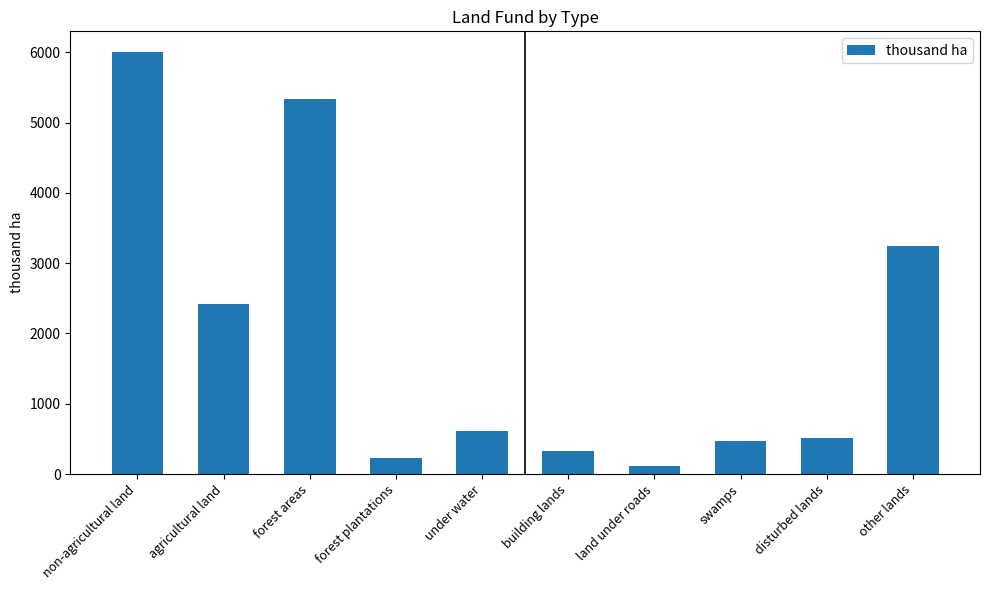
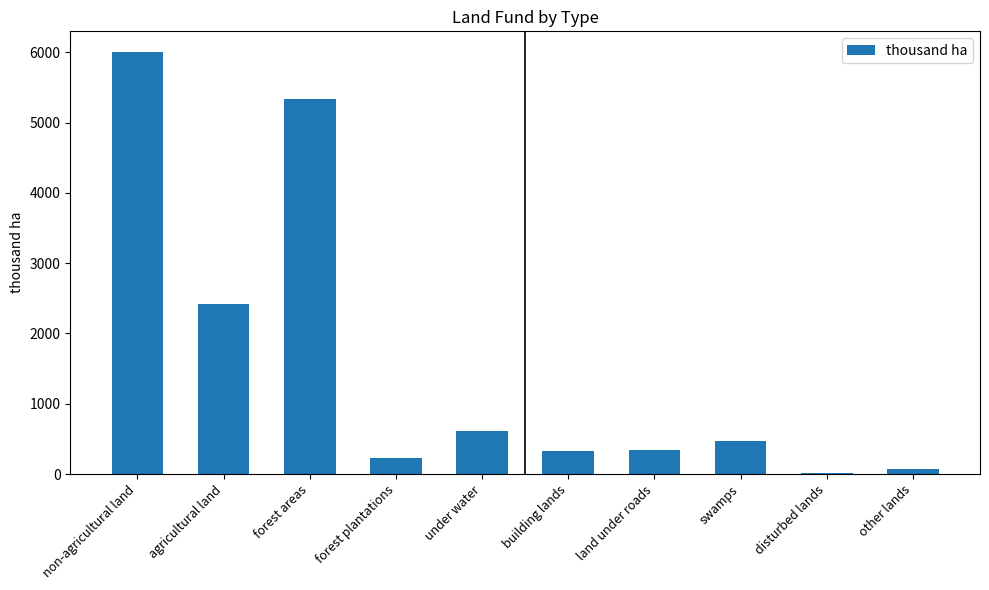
  {
    "non-agricultural land": 6000,
    "agricultural land": 2400,
    "forest areas": 5300,
    "forest plantations": 200,
    "under water": 600,
    "building lands": 300,
-   "land under roads": 100,
+   "land under roads": 300,
    "swamps": 500,
-   "disturbed lands": 500,
-   "other lands": 3300
+   "disturbed lands": 0,
+   "other lands": 100
  }
